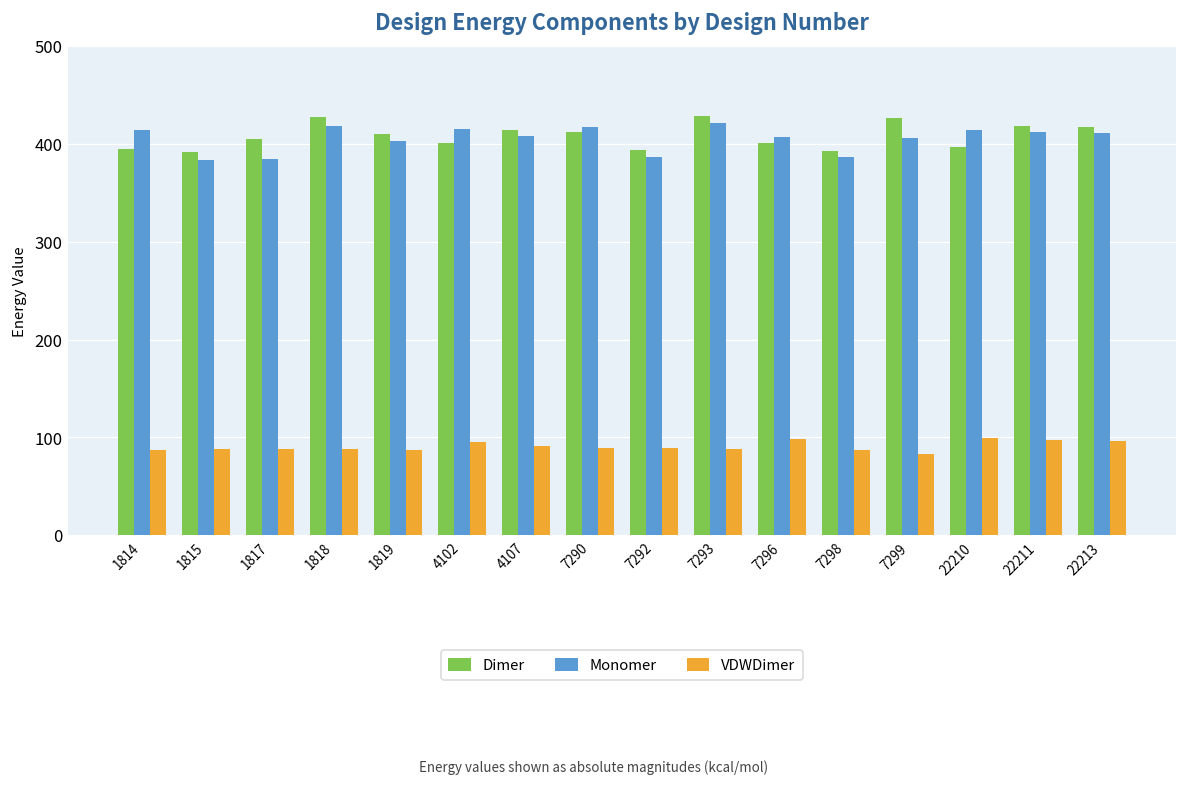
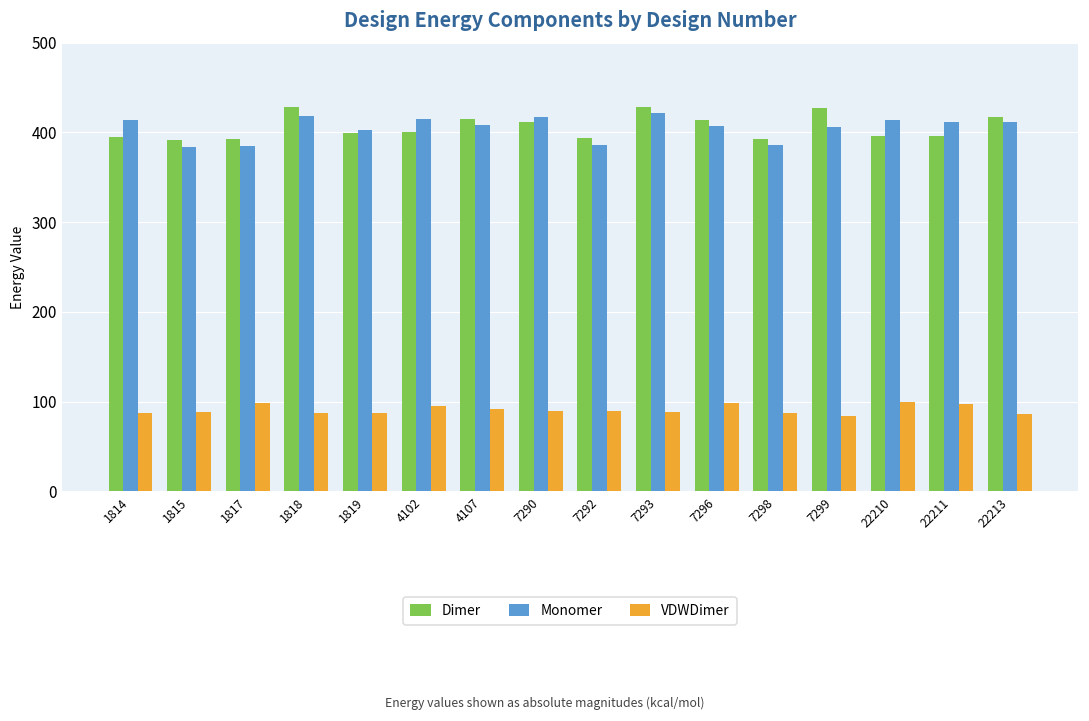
  {
    "Dimer": {
      "1814": 400,
      "1815": 390,
-     "1817": 400,
+     "1817": 390,
      "1818": 430,
-     "1819": 410,
+     "1819": 400,
      "4102": 400,
      "4107": 410,
      "7290": 410,
      "7292": 390,
      "7293": 430,
-     "7296": 400,
+     "7296": 410,
      "7298": 390,
      "7299": 430,
      "22210": 400,
-     "22211": 420,
+     "22211": 400,
      "22213": 420
    },
    "Monomer": {
      "1814": 410,
      "1815": 380,
      "1817": 380,
      "1818": 420,
      "1819": 400,
      "4102": 420,
      "4107": 410,
      "7290": 420,
      "7292": 390,
      "7293": 420,
      "7296": 410,
      "7298": 390,
      "7299": 410,
      "22210": 410,
      "22211": 410,
      "22213": 410
    },
    "VDWDimer": {
      "1814": 90,
      "1815": 90,
-     "1817": 90,
+     "1817": 100,
      "1818": 90,
      "1819": 90,
      "4102": 100,
      "4107": 90,
      "7290": 90,
      "7292": 90,
      "7293": 90,
      "7296": 100,
      "7298": 90,
      "7299": 80,
      "22210": 100,
      "22211": 100,
-     "22213": 100
+     "22213": 90
    }
  }
